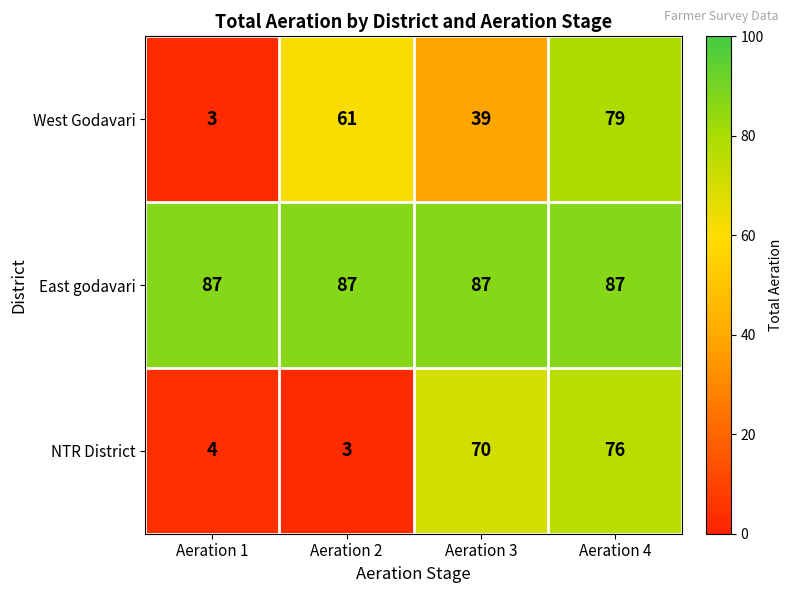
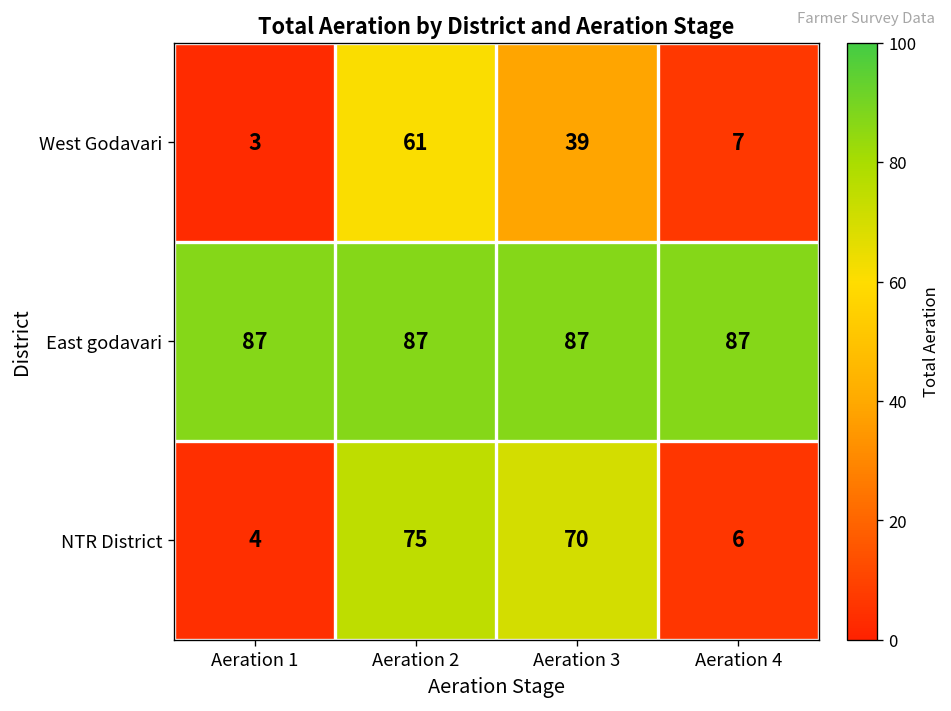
  {
    "West Godavari": {
      "Aeration 1": 3,
      "Aeration 2": 61,
      "Aeration 3": 39,
-     "Aeration 4": 79
+     "Aeration 4": 7
    },
    "East godavari": {
      "Aeration 1": 87,
      "Aeration 2": 87,
      "Aeration 3": 87,
      "Aeration 4": 87
    },
    "NTR District": {
      "Aeration 1": 4,
-     "Aeration 2": 3,
+     "Aeration 2": 75,
      "Aeration 3": 70,
-     "Aeration 4": 76
+     "Aeration 4": 6
    }
  }
